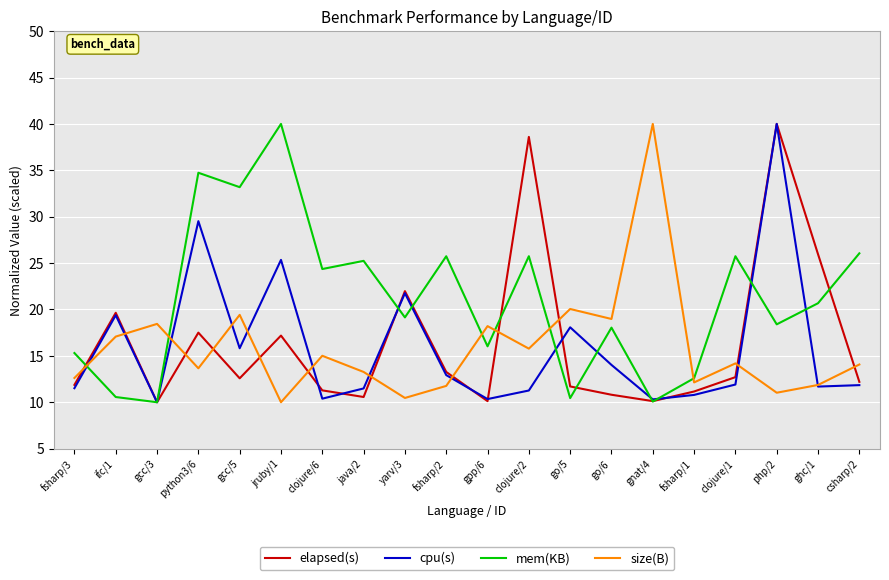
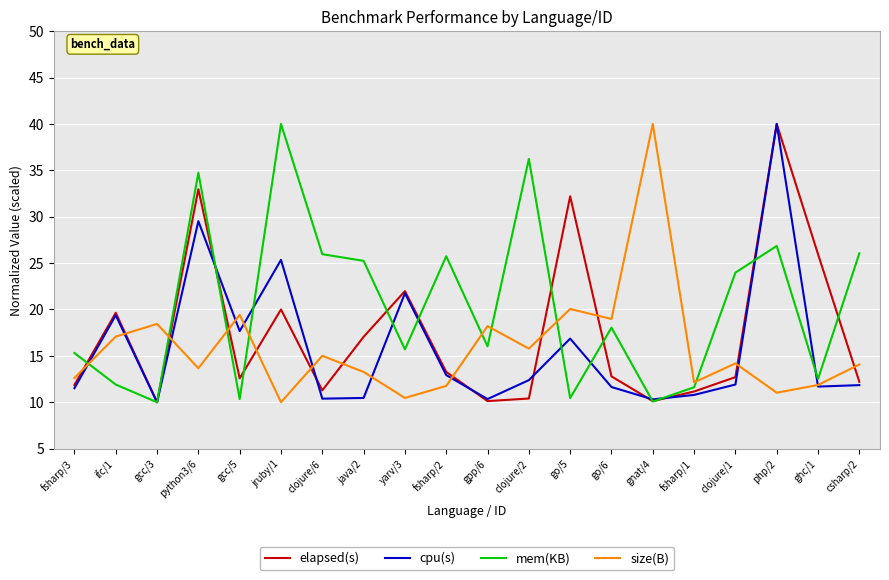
  {
    "elapsed(s)": {
      "fsharp/3": 12,
-     "python3/6": 18,
+     "python3/6": 33,
      "gcc/5": 13,
-     "jruby/1": 17,
+     "jruby/1": 20,
      "clojure/6": 11,
-     "java/2": 11,
+     "java/2": 17,
      "fsharp/2": 13,
-     "clojure/2": 39,
-     "go/5": 12,
-     "go/6": 11,
+     "clojure/2": 10,
+     "go/5": 32,
+     "go/6": 13,
      "fsharp/1": 11,
      "clojure/1": 13,
      "ghc/1": 26,
      "csharp/2": 12
    },
    "cpu(s)": {
      "fsharp/3": 12,
      "python3/6": 30,
-     "gcc/5": 16,
+     "gcc/5": 18,
      "jruby/1": 25,
      "clojure/6": 10,
-     "java/2": 11,
+     "java/2": 10,
      "fsharp/2": 13,
-     "clojure/2": 11,
-     "go/5": 18,
-     "go/6": 14,
+     "clojure/2": 12,
+     "go/5": 17,
+     "go/6": 12,
      "fsharp/1": 11,
      "clojure/1": 12,
      "csharp/2": 12
    },
    "mem(KB)": {
      "fsharp/3": 15,
-     "ifc/1": 11,
+     "ifc/1": 12,
      "python3/6": 35,
-     "gcc/5": 33,
+     "gcc/5": 10,
      "jruby/1": 40,
-     "clojure/6": 24,
+     "clojure/6": 26,
      "java/2": 25,
-     "yarv/3": 19,
+     "yarv/3": 16,
      "fsharp/2": 26,
      "gpp/6": 16,
-     "clojure/2": 26,
+     "clojure/2": 36,
      "go/5": 10,
      "go/6": 18,
-     "fsharp/1": 13,
-     "clojure/1": 26,
-     "php/2": 18,
-     "ghc/1": 21,
+     "fsharp/1": 12,
+     "clojure/1": 24,
+     "php/2": 27,
+     "ghc/1": 13,
      "csharp/2": 26
    },
    "size(B)": {
      "fsharp/3": 13,
      "ifc/1": 17,
      "gcc/3": 18,
      "python3/6": 14,
      "gcc/5": 19,
      "jruby/1": 10,
      "clojure/6": 15,
      "java/2": 13,
      "yarv/3": 10,
      "fsharp/2": 12,
      "gpp/6": 18,
      "clojure/2": 16,
      "go/5": 20,
      "go/6": 19,
      "gnat/4": 40,
      "fsharp/1": 12,
      "clojure/1": 14,
      "php/2": 11,
      "csharp/2": 14
    }
  }
